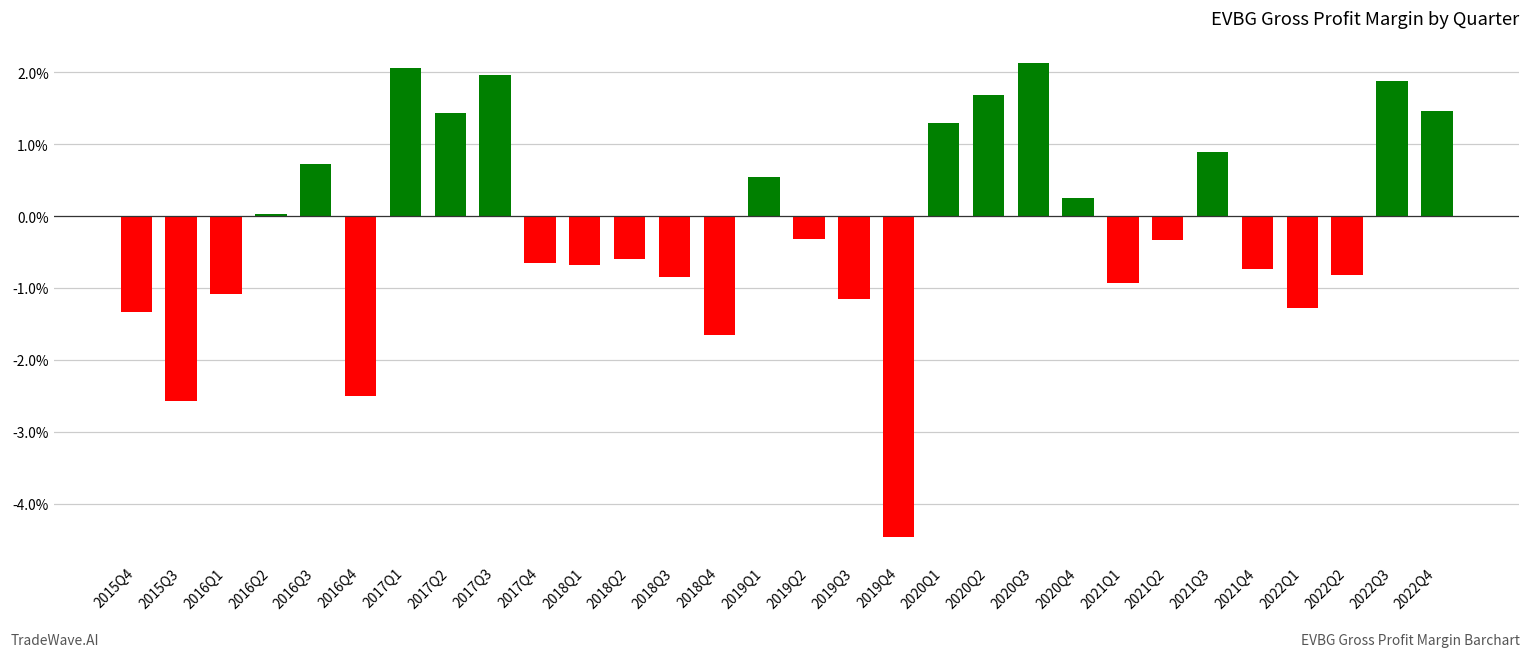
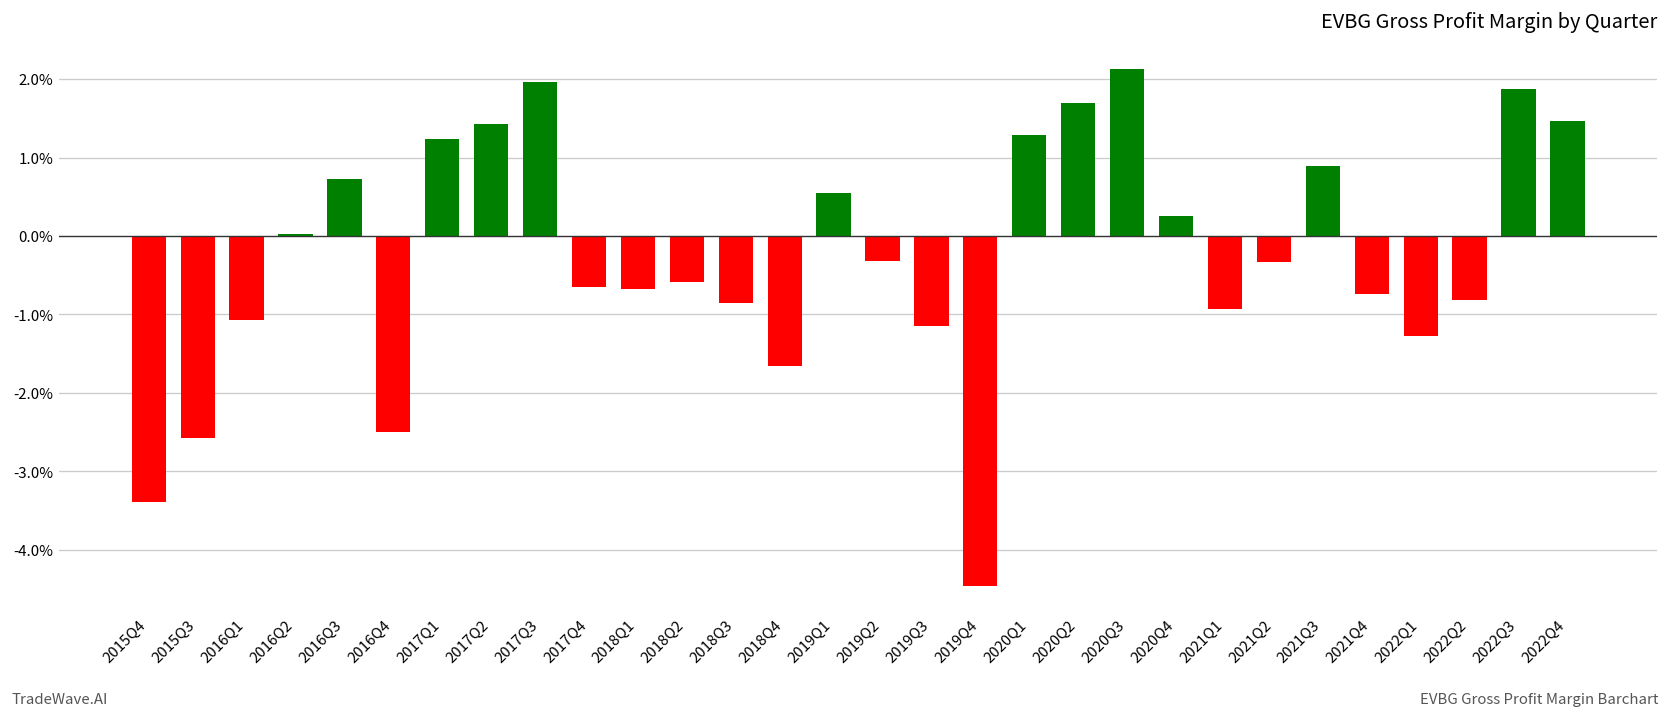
  {
-   "2015Q4": "-1.3%",
+   "2015Q4": "-3.4%",
    "2015Q3": "-2.6%",
    "2016Q1": "-1.1%",
    "2016Q3": "0.7%",
    "2016Q4": "-2.5%",
-   "2017Q1": "2.1%",
+   "2017Q1": "1.2%",
    "2017Q2": "1.4%",
    "2017Q3": "2.0%",
    "2017Q4": "-0.7%",
    "2018Q1": "-0.7%",
    "2018Q2": "-0.6%",
    "2018Q3": "-0.8%",
    "2018Q4": "-1.7%",
    "2019Q1": "0.6%",
    "2019Q2": "-0.3%",
    "2019Q3": "-1.1%",
    "2019Q4": "-4.5%",
    "2020Q1": "1.3%",
    "2020Q2": "1.7%",
    "2020Q3": "2.1%",
    "2020Q4": "0.2%",
    "2021Q1": "-0.9%",
    "2021Q2": "-0.3%",
    "2021Q3": "0.9%",
    "2021Q4": "-0.7%",
    "2022Q1": "-1.3%",
    "2022Q2": "-0.8%",
    "2022Q3": "1.9%",
    "2022Q4": "1.5%"
  }
